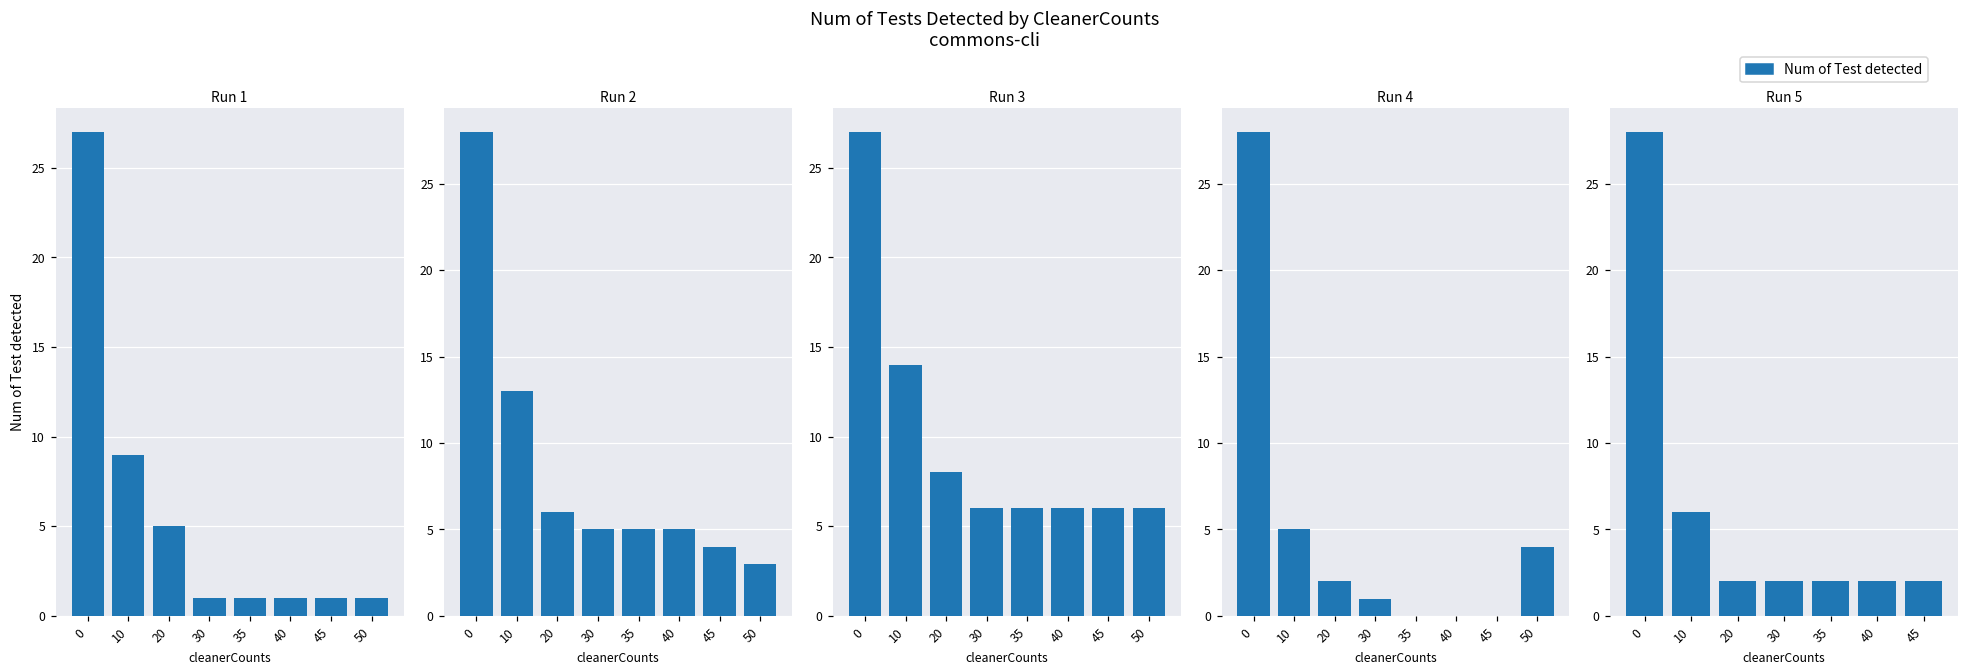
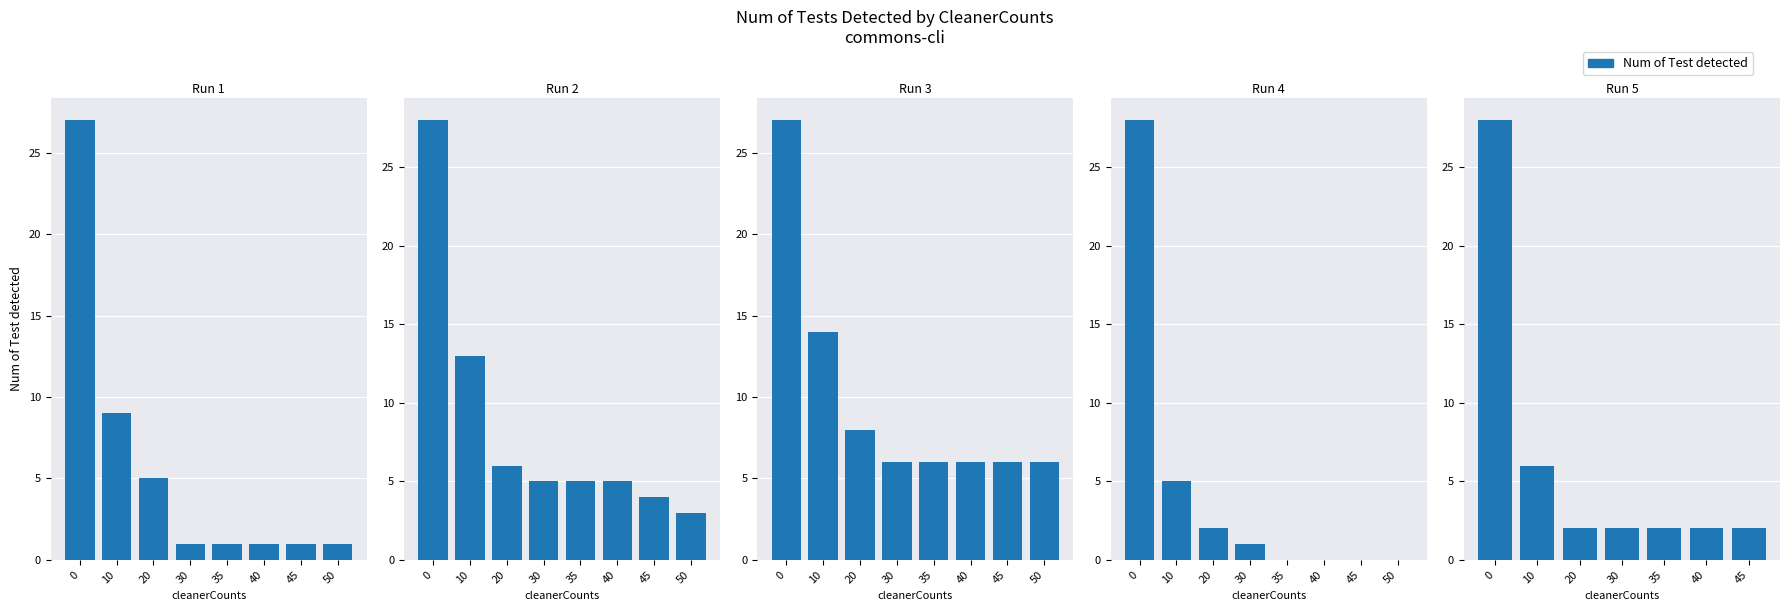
  {
    "Run 1": {
      "0": 27.0,
      "10": 9.0,
      "20": 5.0,
      "30": 1.0,
      "35": 1.0,
      "40": 1.0,
      "45": 1.0,
      "50": 1.0
    },
    "Run 2": {
      "0": 28.0,
      "10": 13.0,
      "20": 6.0,
      "30": 5.0,
      "35": 5.0,
      "40": 5.0,
      "45": 4.0,
      "50": 3.0
    },
    "Run 3": {
      "0": 27.0,
      "10": 14.0,
      "20": 8.0,
      "30": 6.0,
      "35": 6.0,
      "40": 6.0,
      "45": 6.0,
      "50": 6.0
    },
    "Run 4": {
      "0": 28,
      "10": 5,
      "20": 2,
      "30": 1,
      "35": 0,
      "40": 0,
      "45": 0,
-     "50": 4
+     "50": 0
    },
    "Run 5": {
      "0": 28.0,
      "10": 6.0,
      "20": 2.0,
      "30": 2.0,
      "35": 2.0,
      "40": 2.0,
      "45": 2.0
    }
  }
